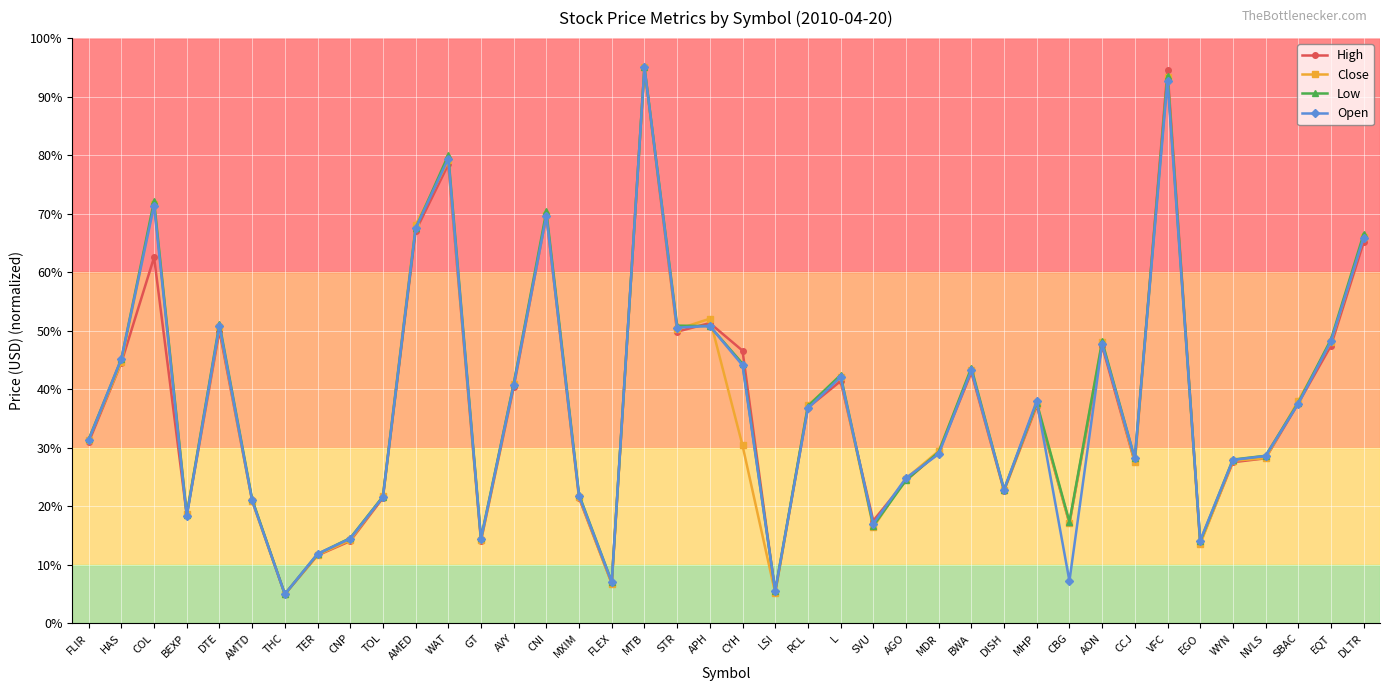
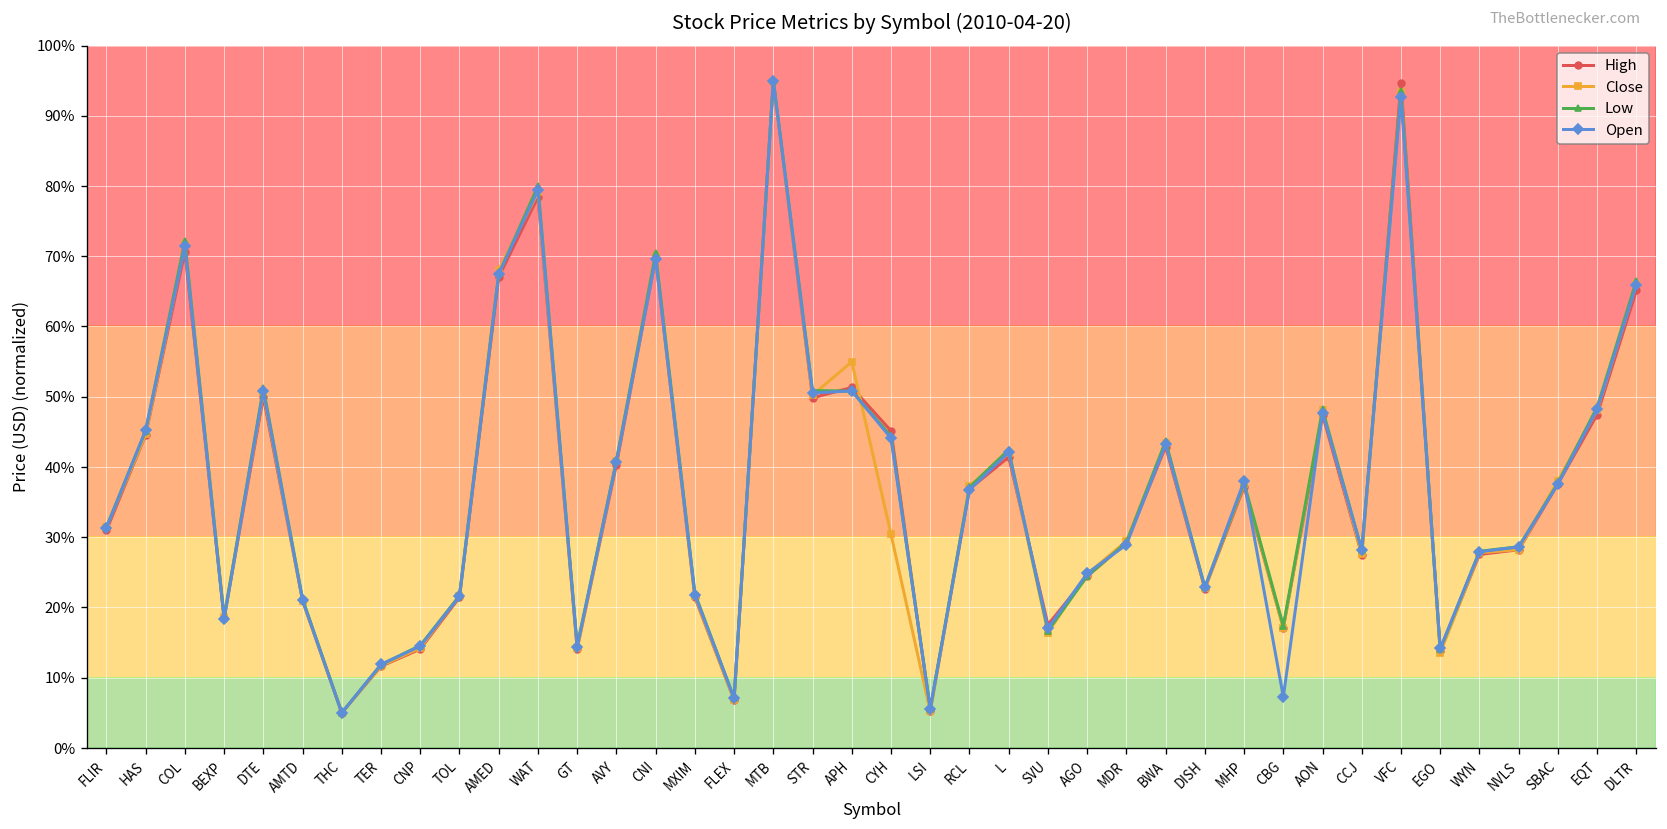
  {
    "High": {
-     "COL": "63%",
+     "COL": "71%",
      "DTE": "50%",
      "AMED": "67%",
      "WAT": "78%",
      "APH": "51%",
-     "CYH": "47%",
+     "CYH": "45%",
      "L": "41%",
      "SVU": "18%",
      "VFC": "95%",
      "EQT": "47%",
      "DLTR": "65%"
    },
    "Close": {
      "AMED": "68%",
-     "APH": "52%",
+     "APH": "55%",
      "CYH": "30%"
    },
    "Low": {
      "COL": "72%",
      "WAT": "80%",
      "CNI": "70%",
      "DLTR": "67%"
    },
    "Open": {
      "CBG": "7%",
      "VFC": "93%"
    }
  }
